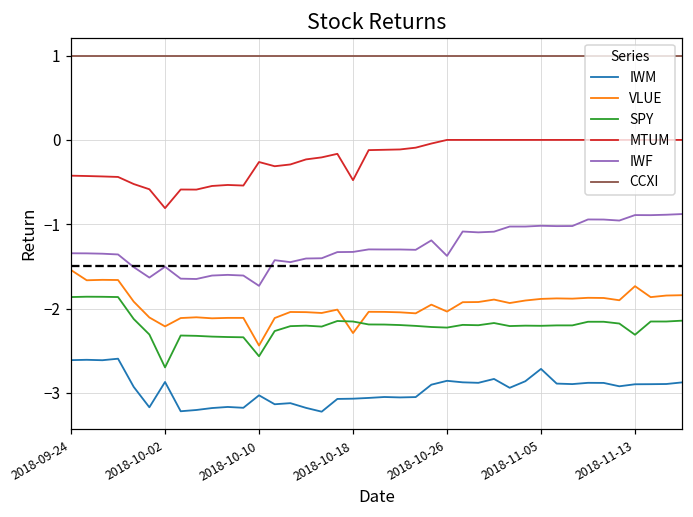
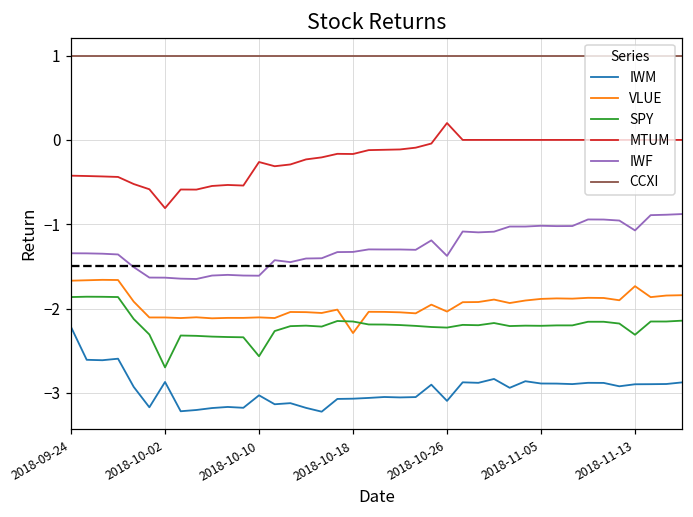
  {
    "IWM": {
-     "2018-09-24": -2.6,
+     "2018-09-24": -2.2,
      "2018-10-02": -2.9,
      "2018-10-10": -3.0,
      "2018-10-18": -3.1,
-     "2018-10-26": -2.9,
-     "2018-11-05": -2.7,
+     "2018-10-26": -3.1,
+     "2018-11-05": -2.9,
      "2018-11-13": -2.9
    },
    "VLUE": {
-     "2018-09-24": -1.5,
-     "2018-10-02": -2.2,
-     "2018-10-10": -2.4,
+     "2018-09-24": -1.7,
+     "2018-10-02": -2.1,
+     "2018-10-10": -2.1,
      "2018-10-18": -2.3,
      "2018-10-26": -2.0,
      "2018-11-05": -1.9,
      "2018-11-13": -1.7
    },
    "SPY": {
      "2018-09-24": -1.9,
      "2018-10-02": -2.7,
      "2018-10-10": -2.6,
      "2018-10-18": -2.2,
      "2018-10-26": -2.2,
      "2018-11-05": -2.2,
      "2018-11-13": -2.3
    },
    "MTUM": {
      "2018-09-24": -0.4,
      "2018-10-02": -0.8,
      "2018-10-10": -0.3,
-     "2018-10-18": -0.5,
-     "2018-10-26": 0.0,
+     "2018-10-18": -0.2,
+     "2018-10-26": 0.2,
      "2018-11-05": 0.0
    },
    "IWF": {
      "2018-09-24": -1.3,
-     "2018-10-02": -1.5,
-     "2018-10-10": -1.7,
+     "2018-10-02": -1.6,
+     "2018-10-10": -1.6,
      "2018-10-18": -1.3,
      "2018-10-26": -1.4,
      "2018-11-05": -1.0,
-     "2018-11-13": -0.9
+     "2018-11-13": -1.1
    },
    "CCXI": {
      "2018-09-24": 1.0,
      "2018-10-02": 1.0,
      "2018-10-10": 1.0,
      "2018-10-18": 1.0,
      "2018-10-26": 1.0,
      "2018-11-05": 1.0
    }
  }
